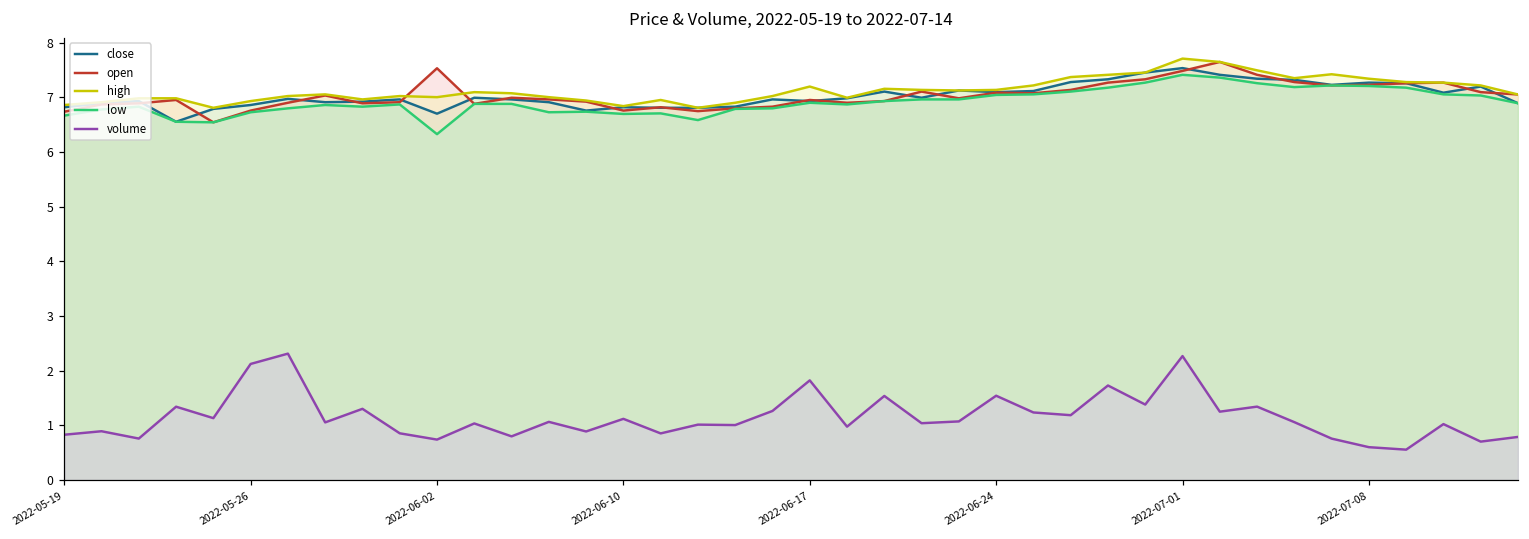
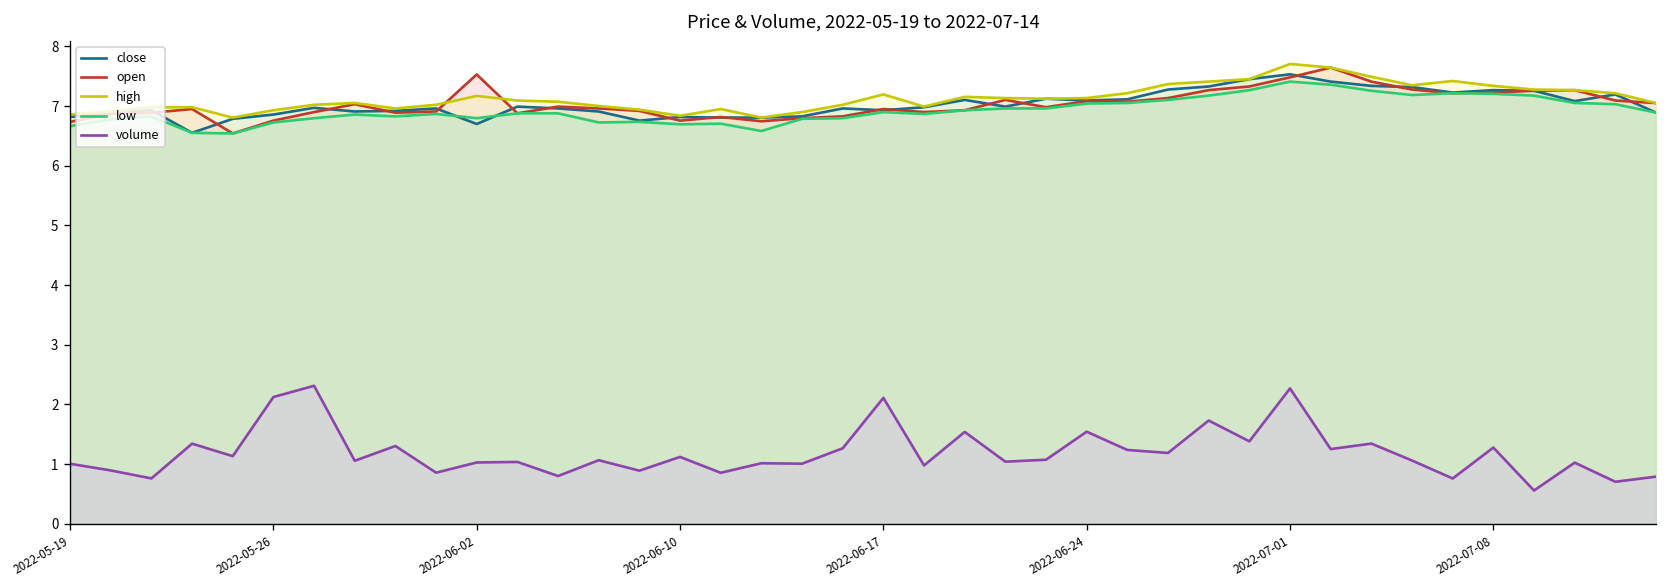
  {
    "close": {
      "2022-05-26": 6.9,
      "2022-06-02": 6.7,
      "2022-07-01": 7.5
    },
    "open": {
      "2022-05-19": 6.7,
      "2022-06-02": 7.5,
      "2022-06-10": 6.8,
      "2022-07-01": 7.5
    },
    "high": {
      "2022-05-26": 6.9,
-     "2022-06-02": 7.0,
+     "2022-06-02": 7.2,
      "2022-06-17": 7.2,
      "2022-07-01": 7.7,
      "2022-07-08": 7.3
    },
    "low": {
      "2022-05-19": 6.7,
-     "2022-06-02": 6.3,
+     "2022-06-02": 6.8,
      "2022-06-10": 6.7,
      "2022-07-01": 7.4
    },
    "volume": {
-     "2022-05-19": 0.8,
+     "2022-05-19": 1.0,
      "2022-05-26": 2.1,
-     "2022-06-02": 0.7,
+     "2022-06-02": 1.0,
      "2022-06-10": 1.1,
-     "2022-06-17": 1.8,
+     "2022-06-17": 2.1,
      "2022-06-24": 1.5,
      "2022-07-01": 2.3,
-     "2022-07-08": 0.6
+     "2022-07-08": 1.3
    }
  }
